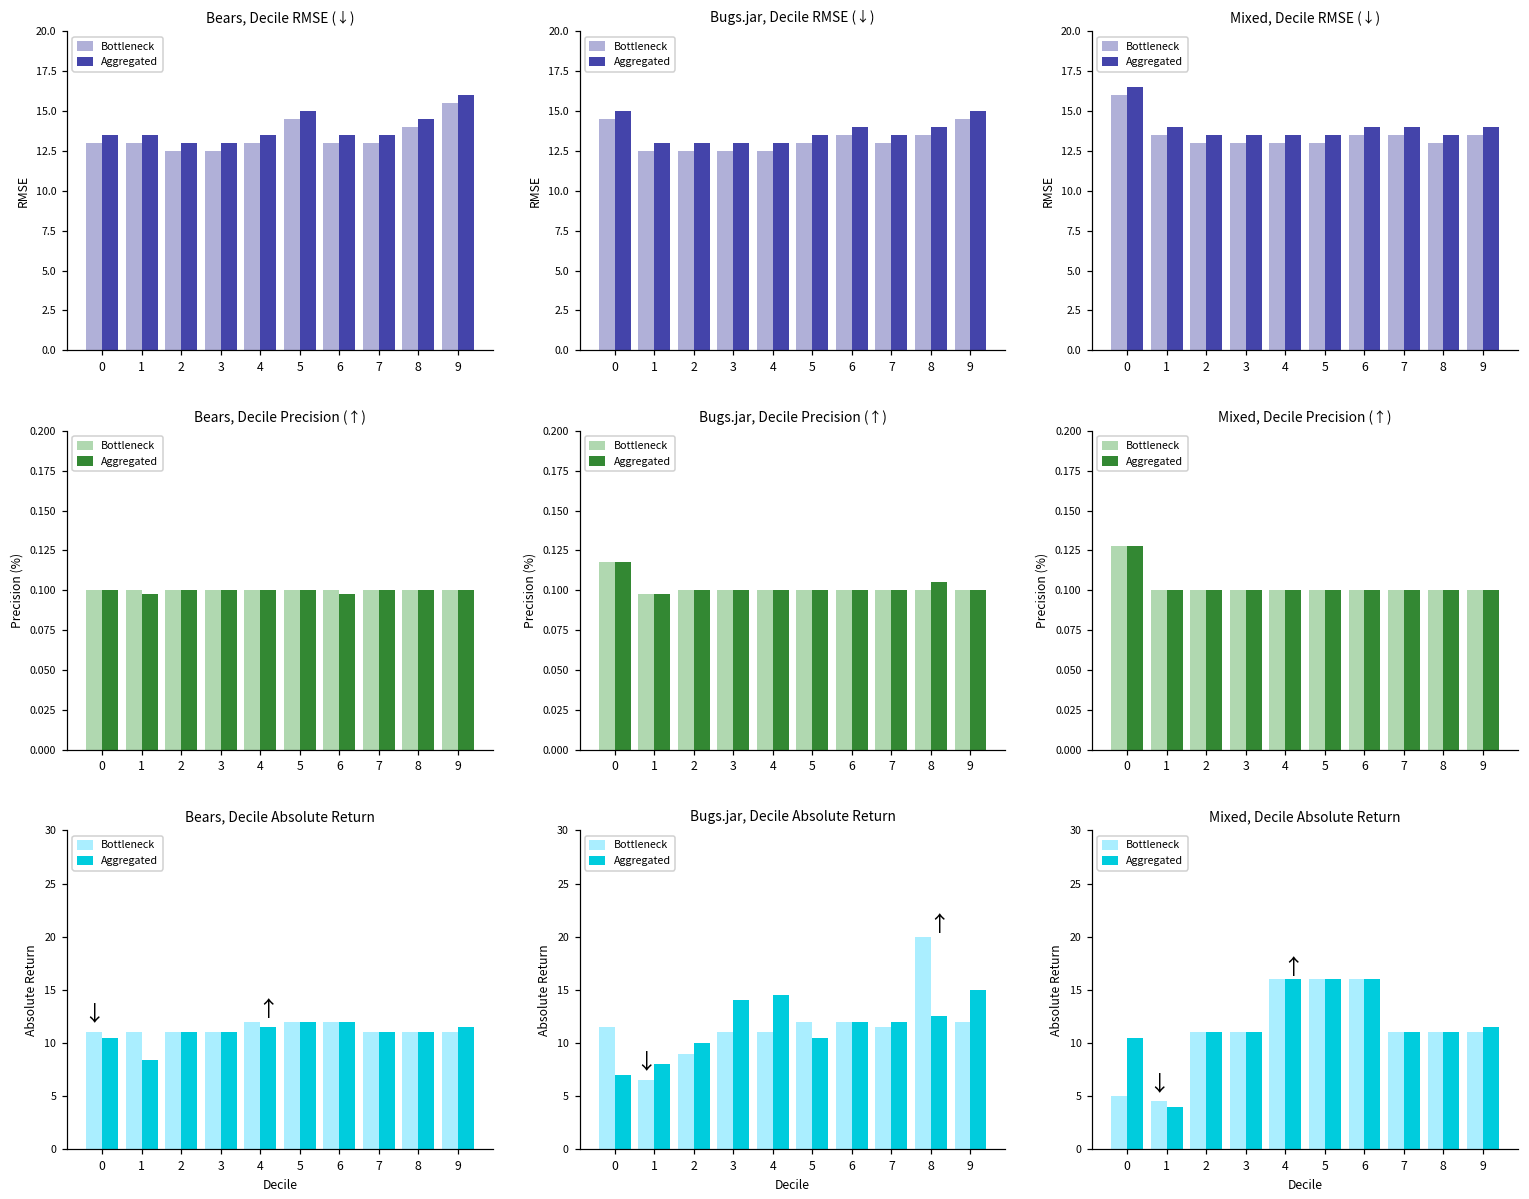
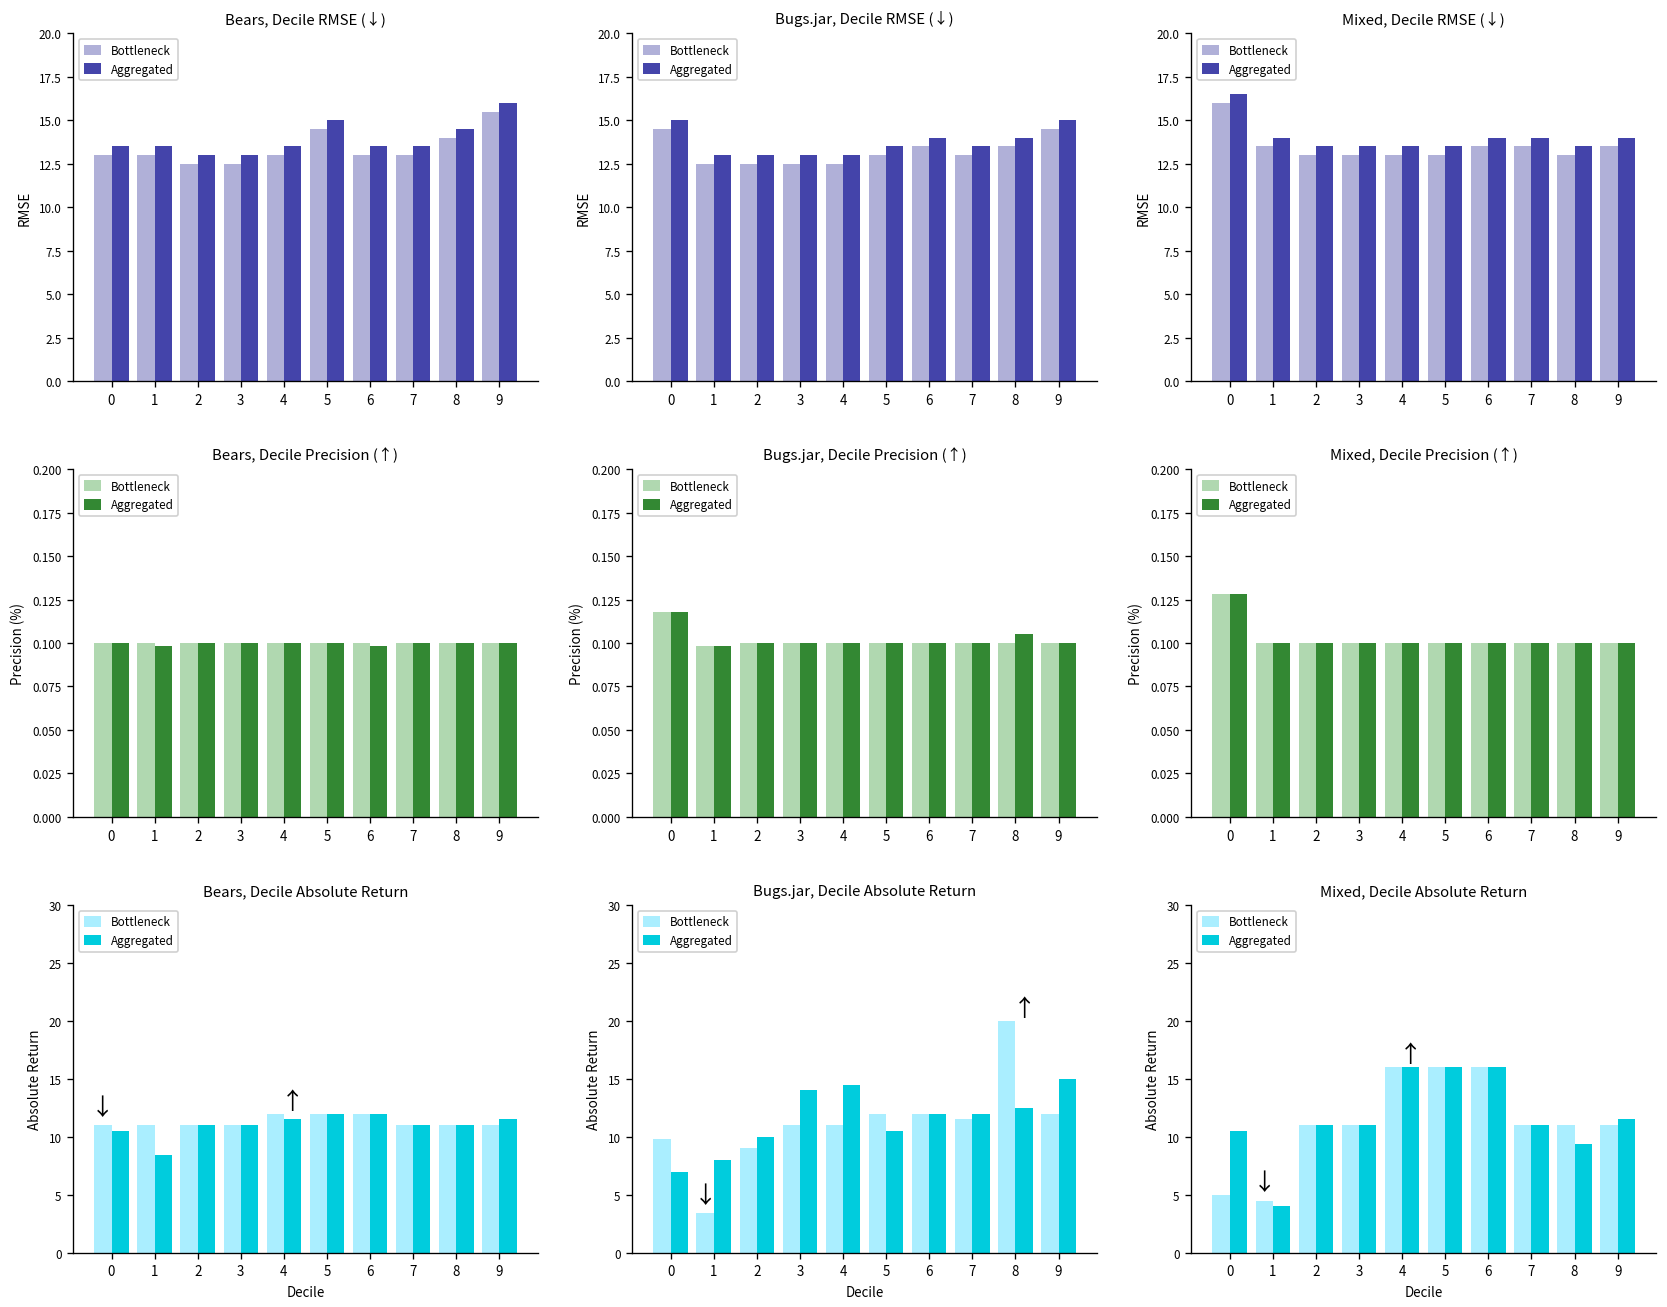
  {
    "Bears, Decile Absolute Return": {
      "Bottleneck": {
        "0": 11,
        "1": 11,
        "2": 11,
        "3": 11,
        "4": 12,
        "5": 12,
        "6": 12,
        "7": 11,
        "8": 11,
        "9": 11
      },
      "Aggregated": {
        "0": 11,
        "1": 8,
        "2": 11,
        "3": 11,
        "4": 12,
        "5": 12,
        "6": 12,
        "7": 11,
        "8": 11,
        "9": 12
      }
    },
    "Bugs.jar, Decile Absolute Return": {
      "Bottleneck": {
-       "0": 12,
-       "1": 7,
+       "0": 10,
+       "1": 3,
        "2": 9,
        "3": 11,
        "4": 11,
        "5": 12,
        "6": 12,
        "7": 12,
        "8": 20,
        "9": 12
      },
      "Aggregated": {
        "0": 7,
        "1": 8,
        "2": 10,
        "3": 14,
        "4": 15,
        "5": 11,
        "6": 12,
        "7": 12,
        "8": 13,
        "9": 15
      }
    },
    "Mixed, Decile Absolute Return": {
      "Bottleneck": {
        "0": 5,
        "1": 5,
        "2": 11,
        "3": 11,
        "4": 16,
        "5": 16,
        "6": 16,
        "7": 11,
        "8": 11,
        "9": 11
      },
      "Aggregated": {
        "0": 11,
        "1": 4,
        "2": 11,
        "3": 11,
        "4": 16,
        "5": 16,
        "6": 16,
        "7": 11,
-       "8": 11,
+       "8": 9,
        "9": 12
      }
    }
  }
